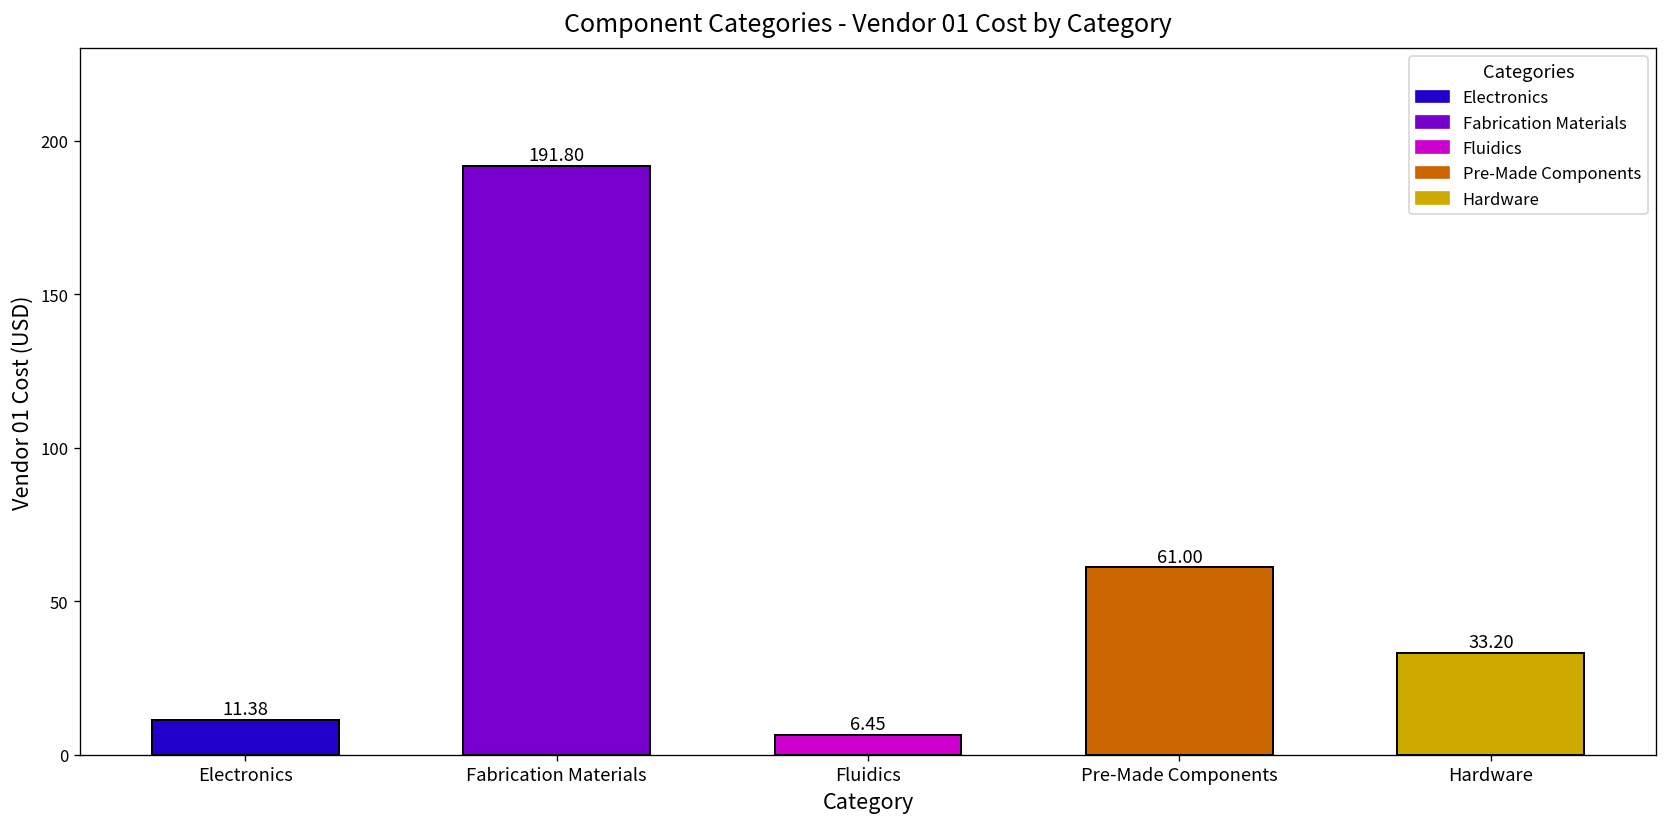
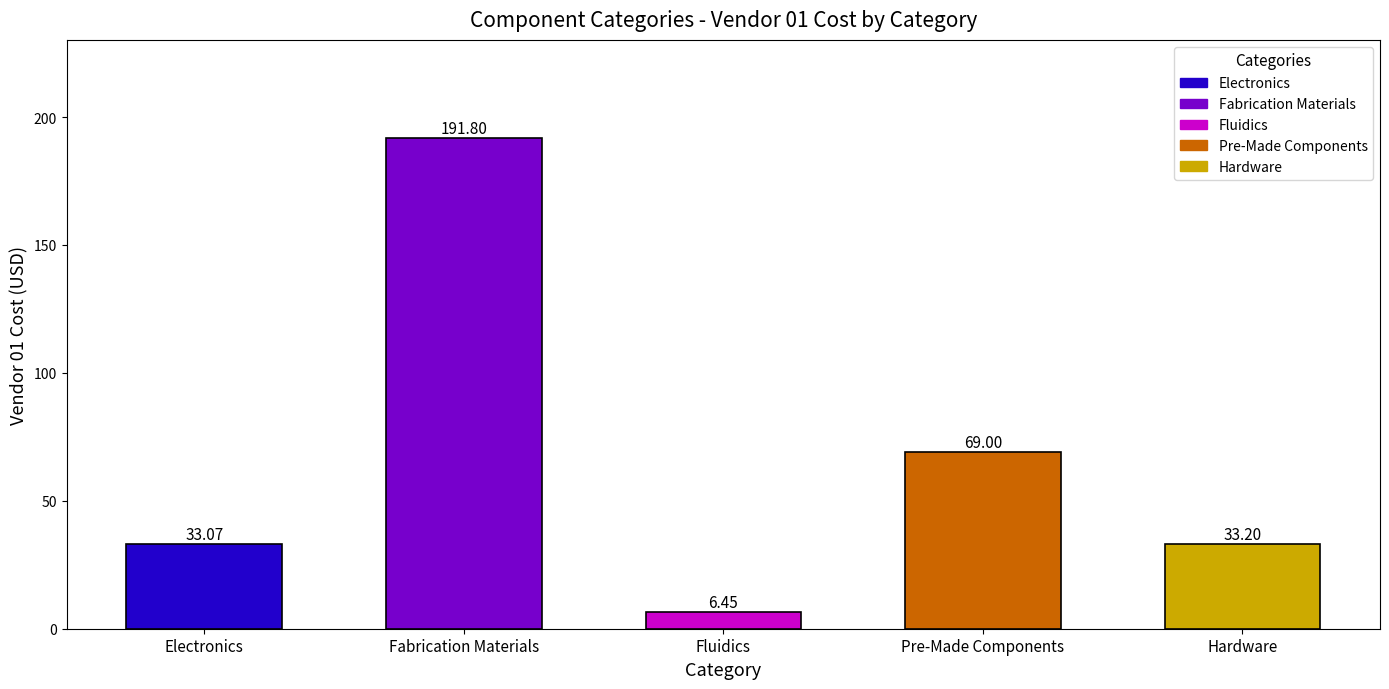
  {
-   "Electronics": 11.38,
+   "Electronics": 33.07,
    "Fabrication Materials": 191.80,
    "Fluidics": 6.45,
-   "Pre-Made Components": 61.00,
+   "Pre-Made Components": 69.00,
    "Hardware": 33.20
  }
